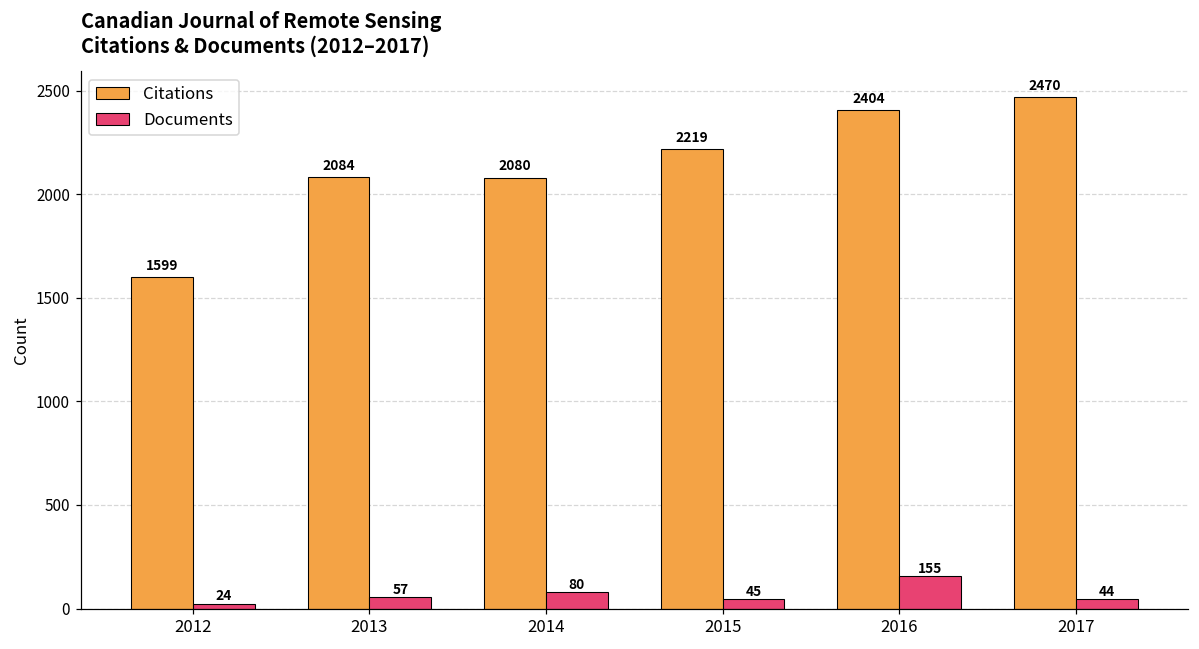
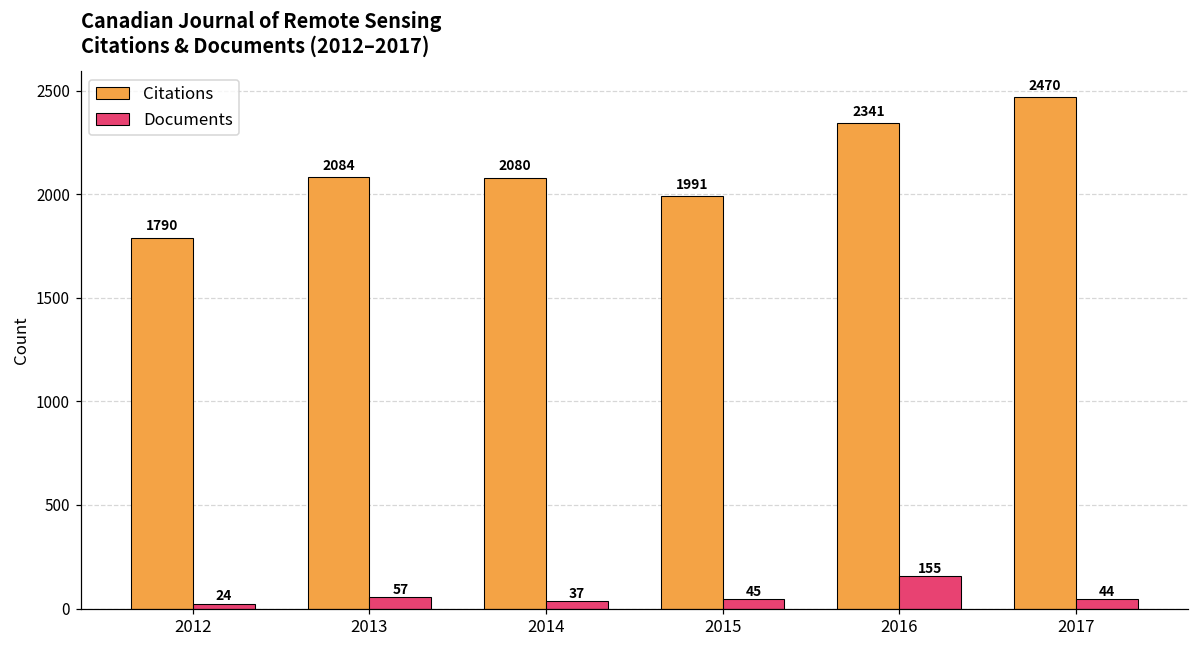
  {
    "Citations": {
-     "2012": 1599,
+     "2012": 1790,
      "2013": 2084,
      "2014": 2080,
-     "2015": 2219,
-     "2016": 2404,
+     "2015": 1991,
+     "2016": 2341,
      "2017": 2470
    },
    "Documents": {
      "2012": 24,
      "2013": 57,
-     "2014": 80,
+     "2014": 37,
      "2015": 45,
      "2016": 155,
      "2017": 44
    }
  }
